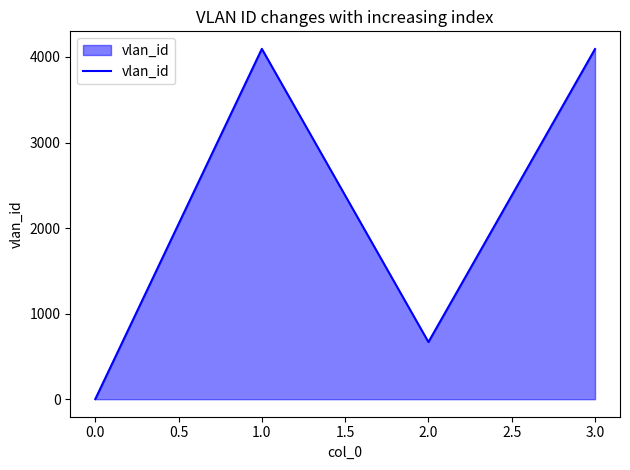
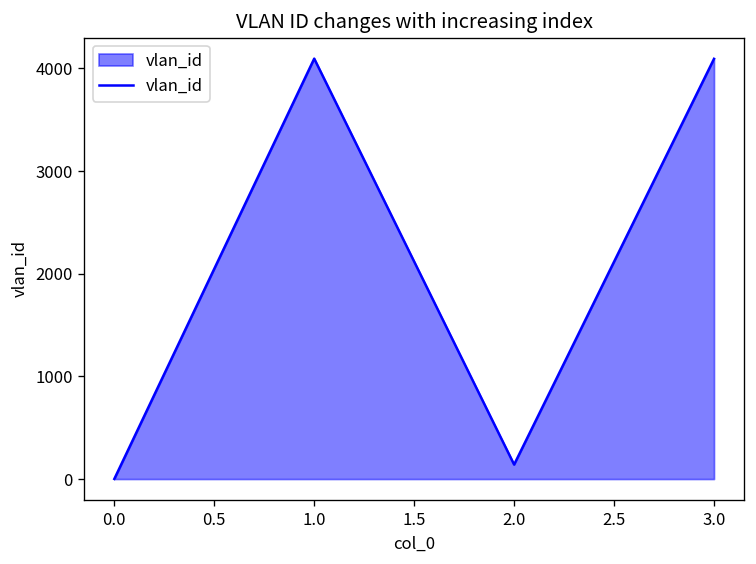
  {
    "0.0": 0,
    "1.0": 4100,
-   "2.0": 700,
+   "2.0": 100,
    "3.0": 4100
  }
